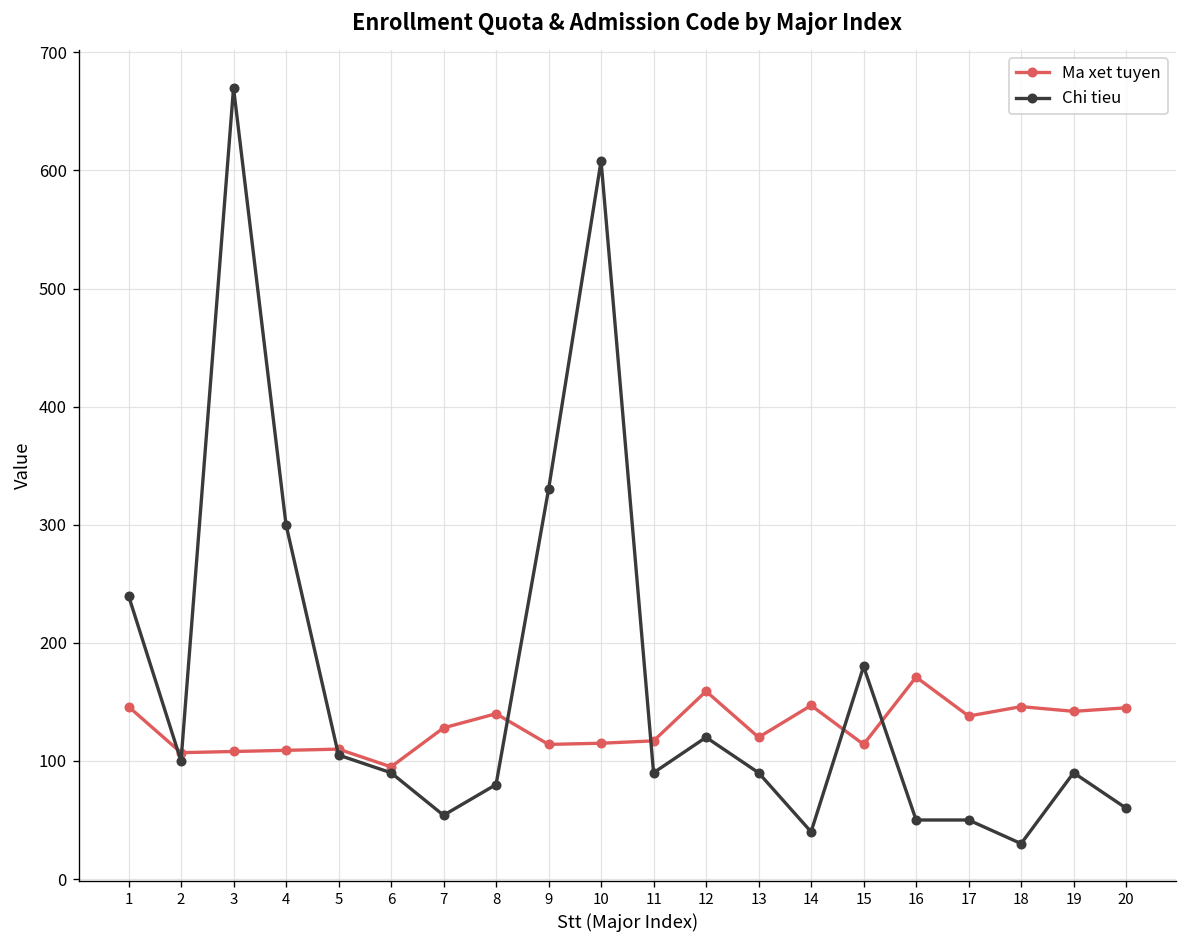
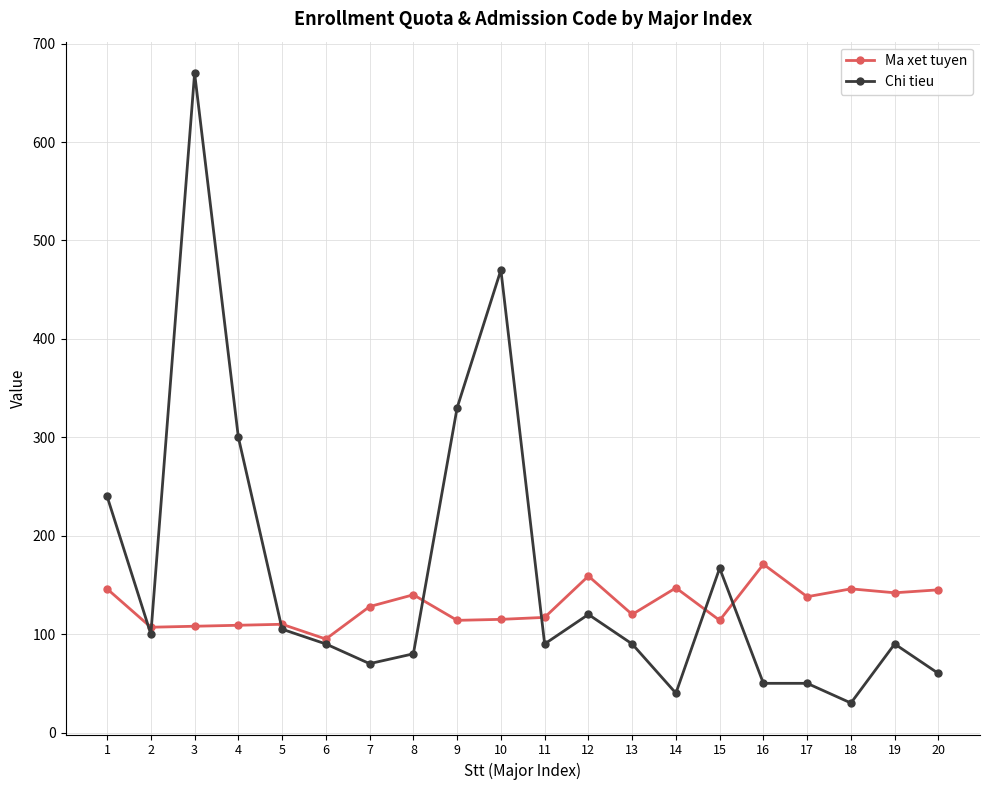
  {
    "Ma xet tuyen": {
      "1": 150,
      "2": 110,
      "3": 110,
      "4": 110,
      "5": 110,
      "6": 100,
      "7": 130,
      "8": 140,
      "9": 110,
      "10": 120,
      "11": 120,
      "12": 160,
      "13": 120,
      "14": 150,
      "15": 110,
      "16": 170,
      "17": 140,
      "18": 150,
      "19": 140,
      "20": 150
    },
    "Chi tieu": {
      "1": 240,
      "2": 100,
      "3": 670,
      "4": 300,
      "5": 110,
      "6": 90,
-     "7": 50,
+     "7": 70,
      "8": 80,
      "9": 330,
-     "10": 610,
+     "10": 470,
      "11": 90,
      "12": 120,
      "13": 90,
      "14": 40,
-     "15": 180,
+     "15": 170,
      "16": 50,
      "17": 50,
      "18": 30,
      "19": 90,
      "20": 60
    }
  }
